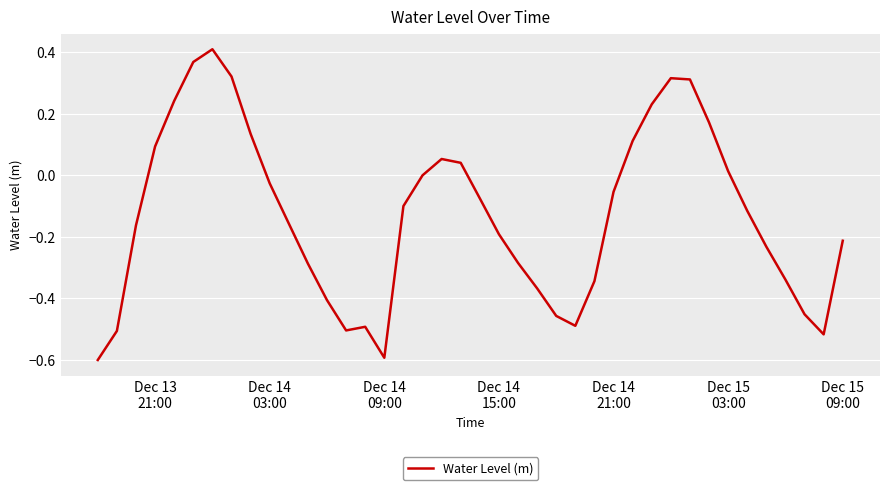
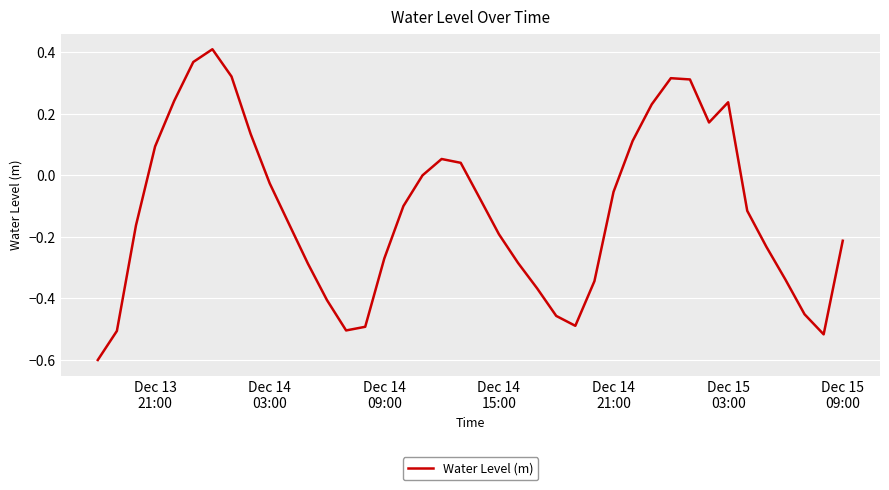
  {
    "Dec 13 21:00": 0.09,
    "Dec 14 03:00": -0.03,
-   "Dec 14 09:00": -0.59,
+   "Dec 14 09:00": -0.27,
    "Dec 14 15:00": -0.19,
    "Dec 14 21:00": -0.05,
-   "Dec 15 03:00": 0.01,
+   "Dec 15 03:00": 0.24,
    "Dec 15 09:00": -0.21
  }
